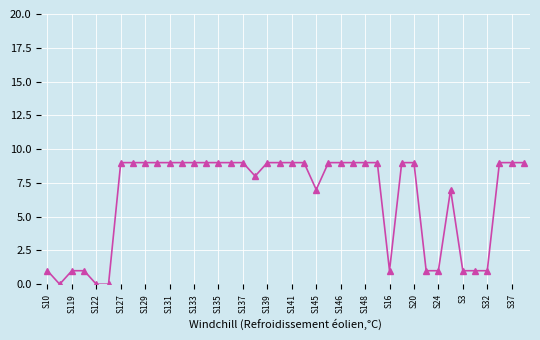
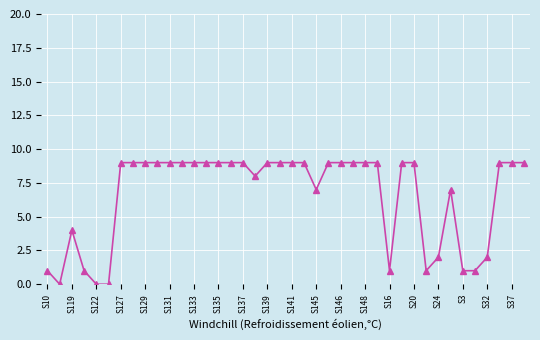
  {
    "S10": 1,
-   "S119": 1,
+   "S119": 4,
    "S122": 0,
    "S127": 9,
    "S129": 9,
    "S131": 9,
    "S133": 9,
    "S135": 9,
    "S137": 9,
    "S139": 9,
    "S141": 9,
    "S145": 7,
    "S148": 9,
    "S16": 1,
    "S20": 9,
-   "S24": 1,
+   "S24": 2,
    "S3": 1,
-   "S32": 1,
+   "S32": 2,
    "S37": 9
  }
